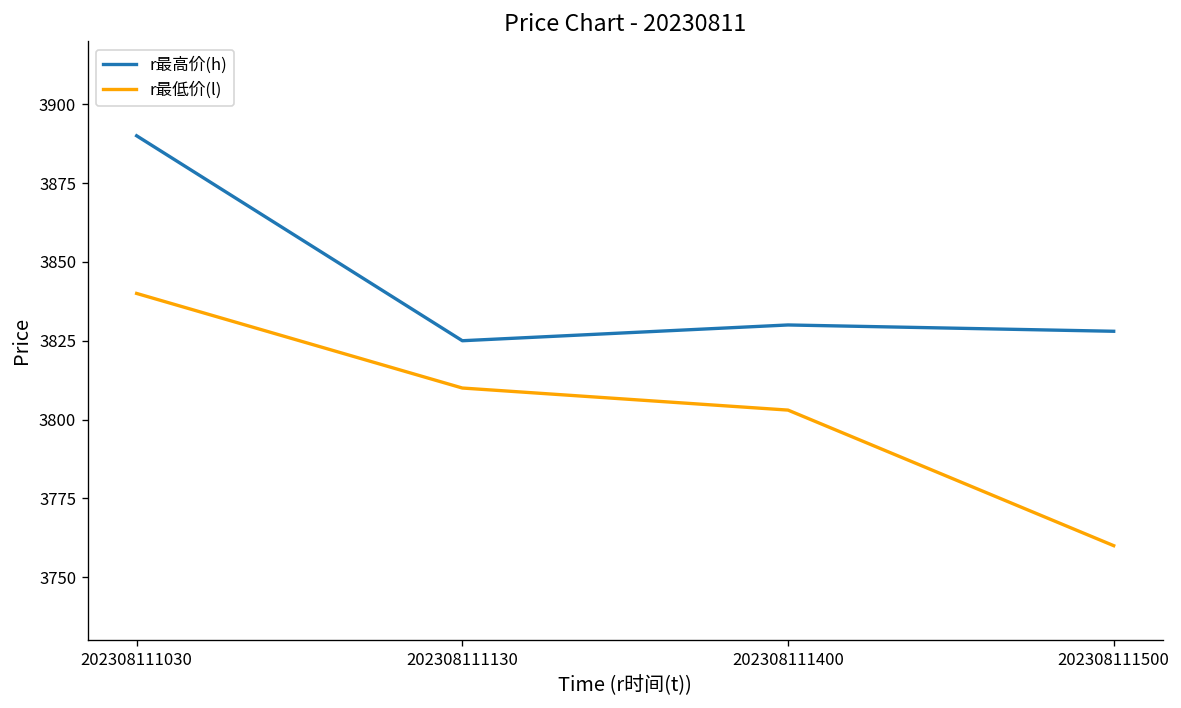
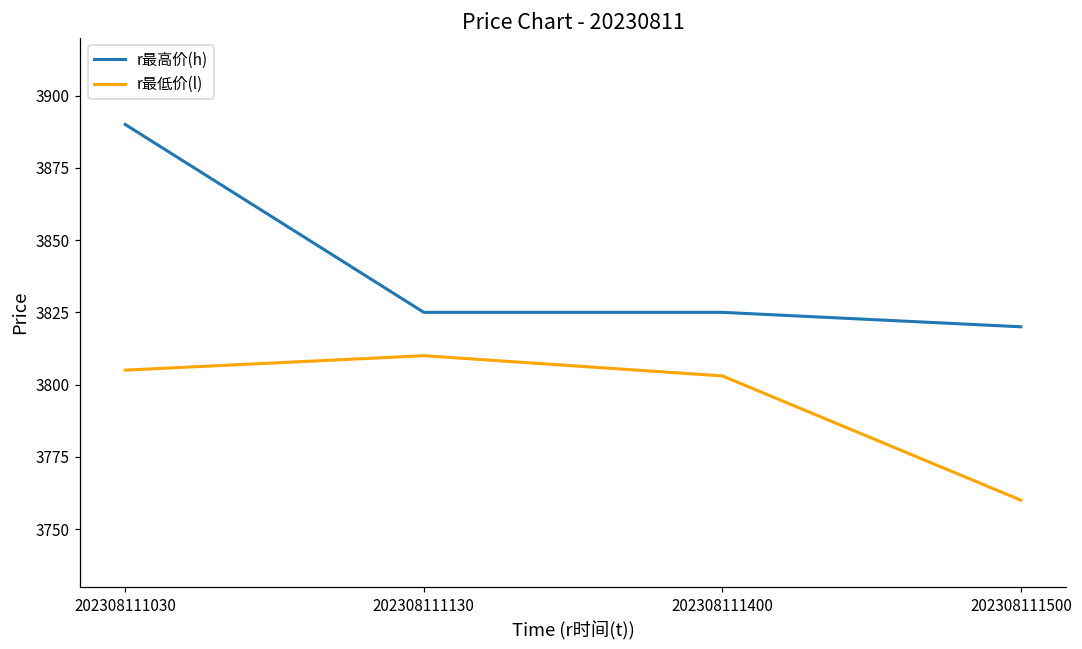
  {
    "r最高价(h)": {
      "202308111030": 3890,
      "202308111130": 3825,
-     "202308111400": 3830,
-     "202308111500": 3828
+     "202308111400": 3825,
+     "202308111500": 3820
    },
    "r最低价(l)": {
-     "202308111030": 3840,
+     "202308111030": 3805,
      "202308111130": 3810,
      "202308111400": 3803,
      "202308111500": 3760
    }
  }
